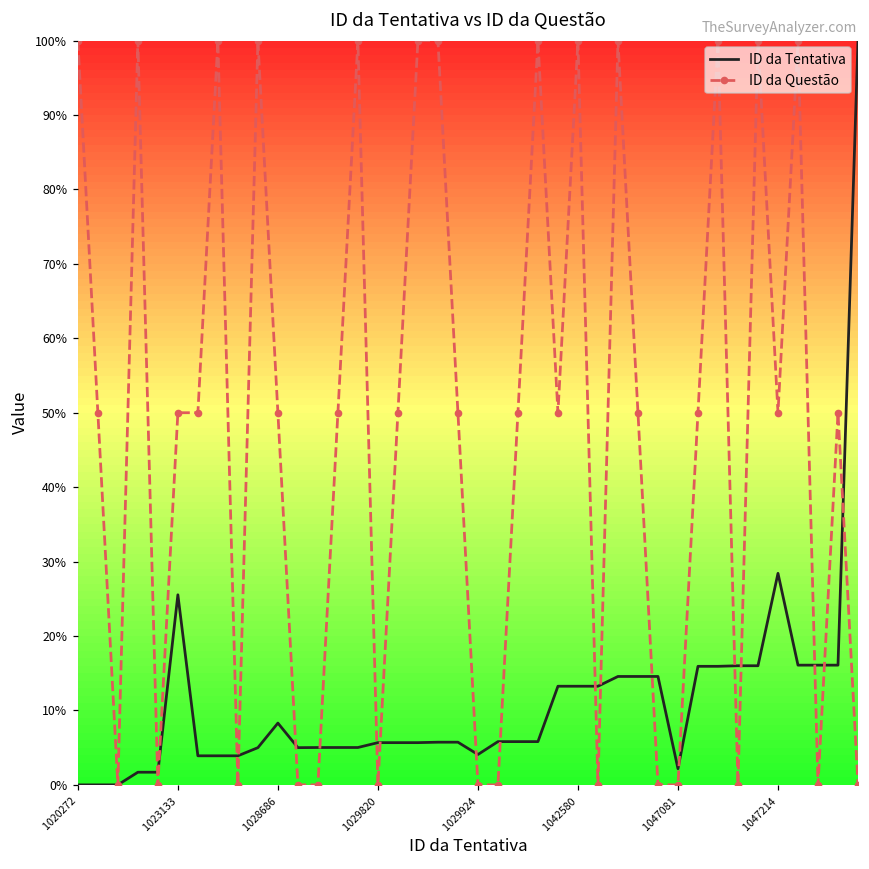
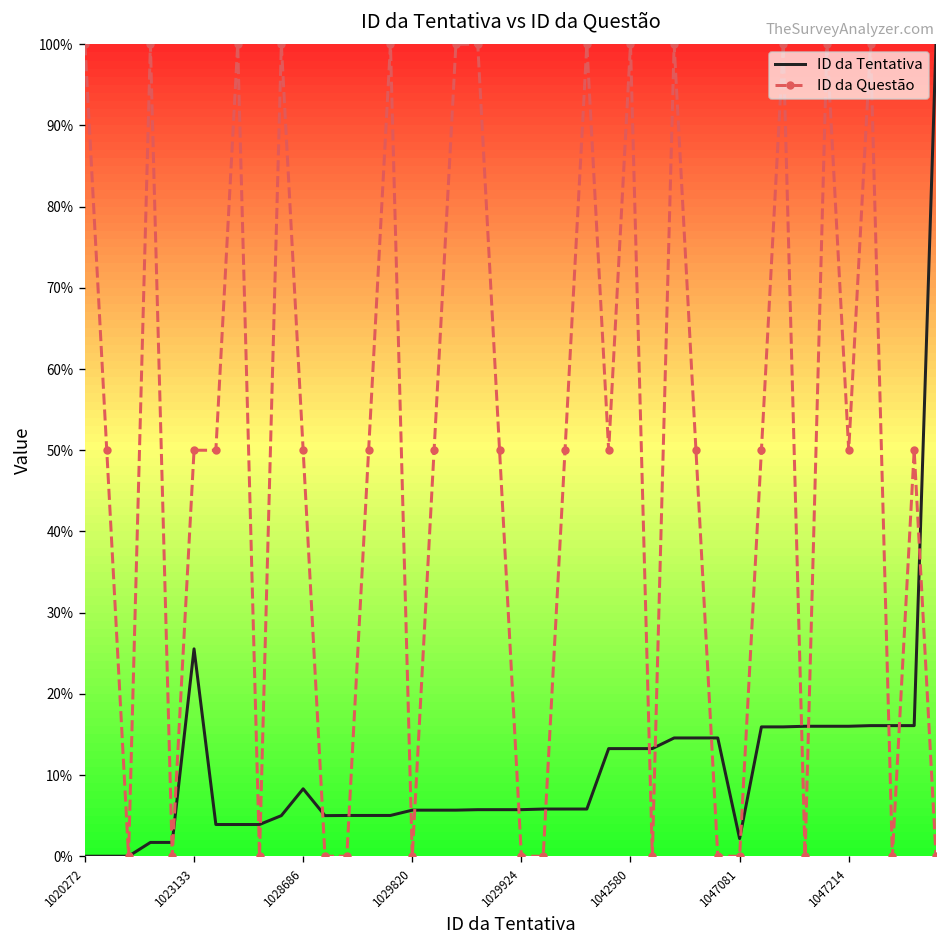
  {
    "ID da Tentativa": {
      "1020272": "0%",
      "1023133": "26%",
      "1028686": "8%",
      "1029820": "6%",
-     "1029924": "4%",
+     "1029924": "6%",
      "1042580": "13%",
      "1047081": "2%",
-     "1047214": "28%"
+     "1047214": "16%"
    },
    "ID da Questão": {
      "1020272": "100%",
      "1023133": "50%",
      "1028686": "50%",
      "1029820": "0%",
      "1029924": "0%",
      "1042580": "100%",
      "1047081": "0%",
      "1047214": "50%"
    }
  }
